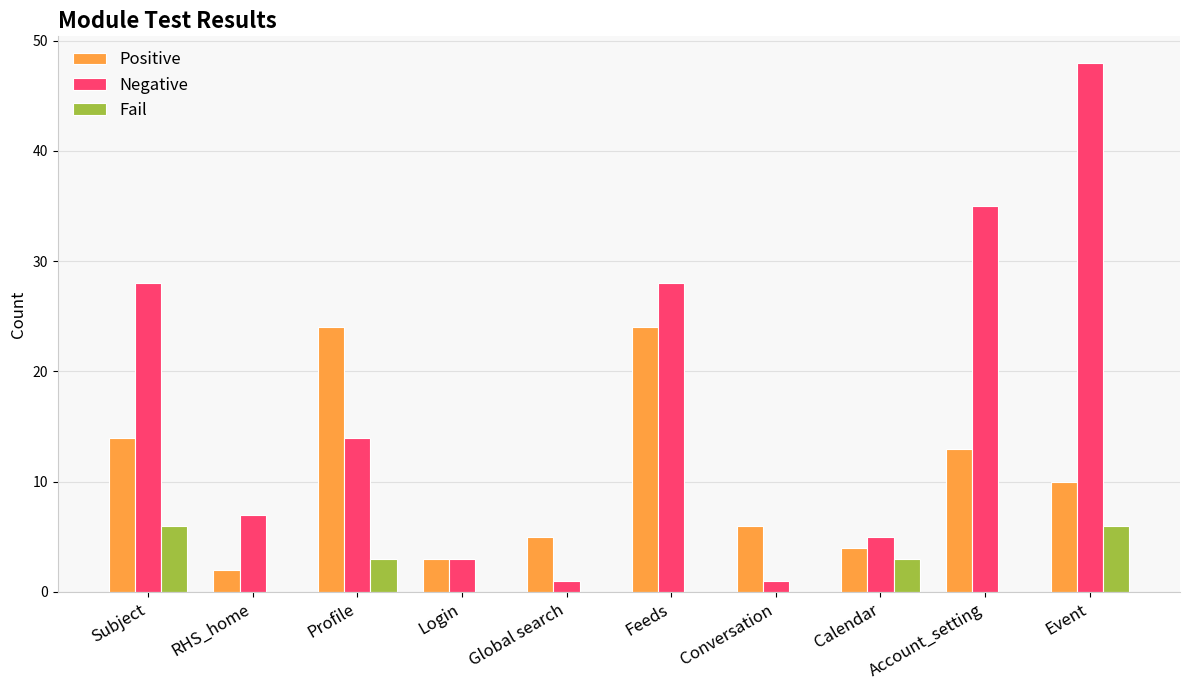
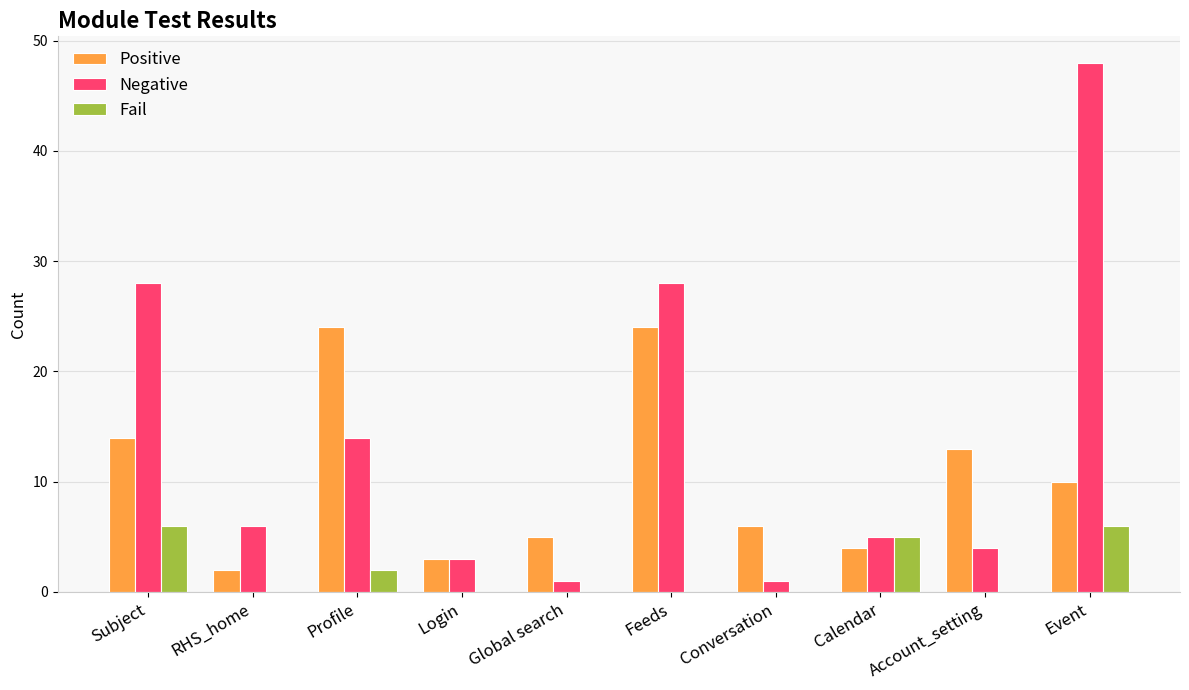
  {
    "Positive": {
      "Subject": 14,
      "RHS_home": 2,
      "Profile": 24,
      "Login": 3,
      "Global search": 5,
      "Feeds": 24,
      "Conversation": 6,
      "Calendar": 4,
      "Account_setting": 13,
      "Event": 10
    },
    "Negative": {
      "Subject": 28,
-     "RHS_home": 7,
+     "RHS_home": 6,
      "Profile": 14,
      "Login": 3,
      "Global search": 1,
      "Feeds": 28,
      "Conversation": 1,
      "Calendar": 5,
-     "Account_setting": 35,
+     "Account_setting": 4,
      "Event": 48
    },
    "Fail": {
      "Subject": 6,
      "RHS_home": 0,
-     "Profile": 3,
+     "Profile": 2,
      "Login": 0,
      "Global search": 0,
      "Feeds": 0,
      "Conversation": 0,
-     "Calendar": 3,
+     "Calendar": 5,
      "Account_setting": 0,
      "Event": 6
    }
  }
